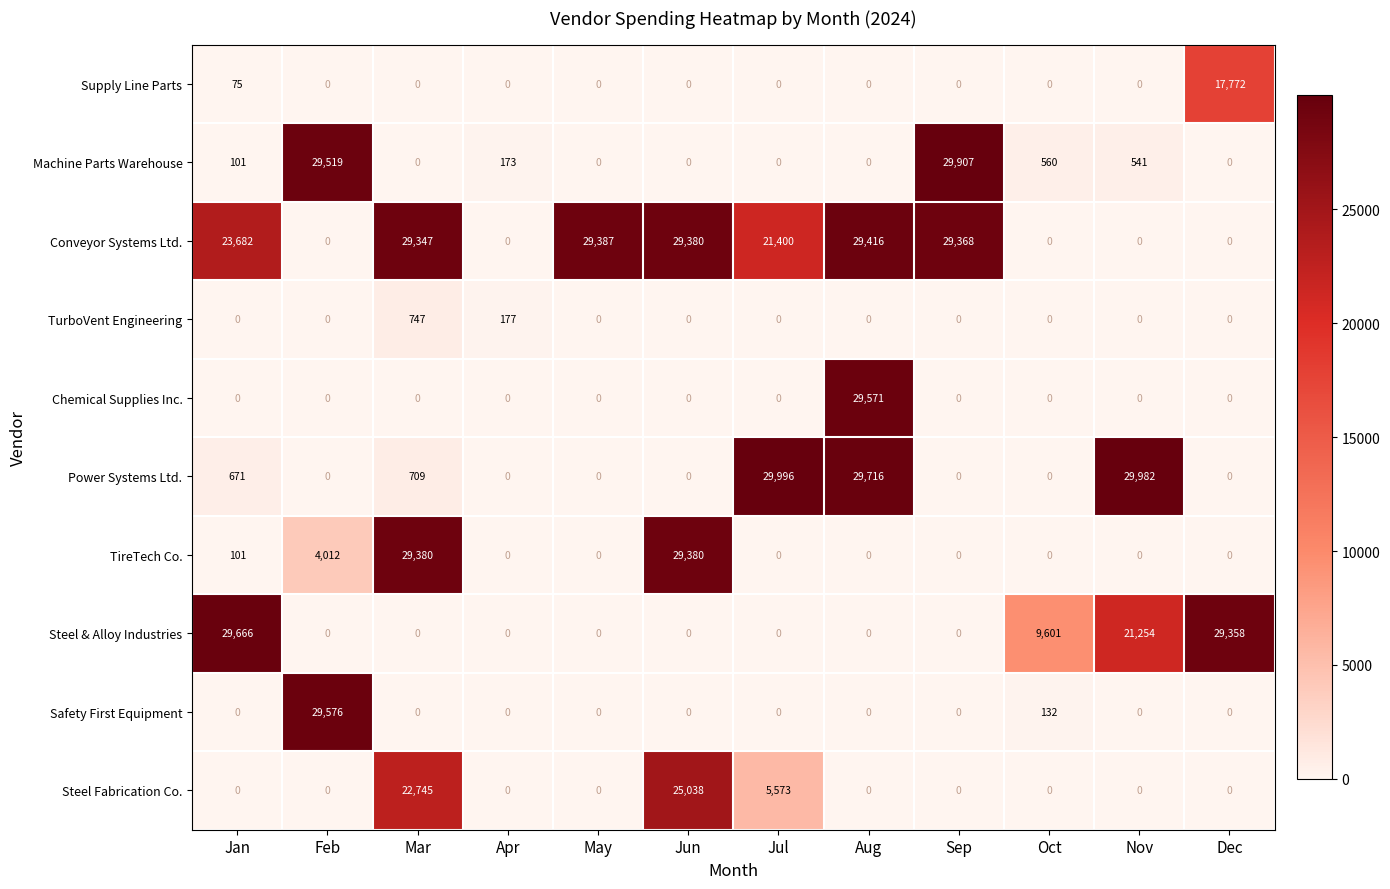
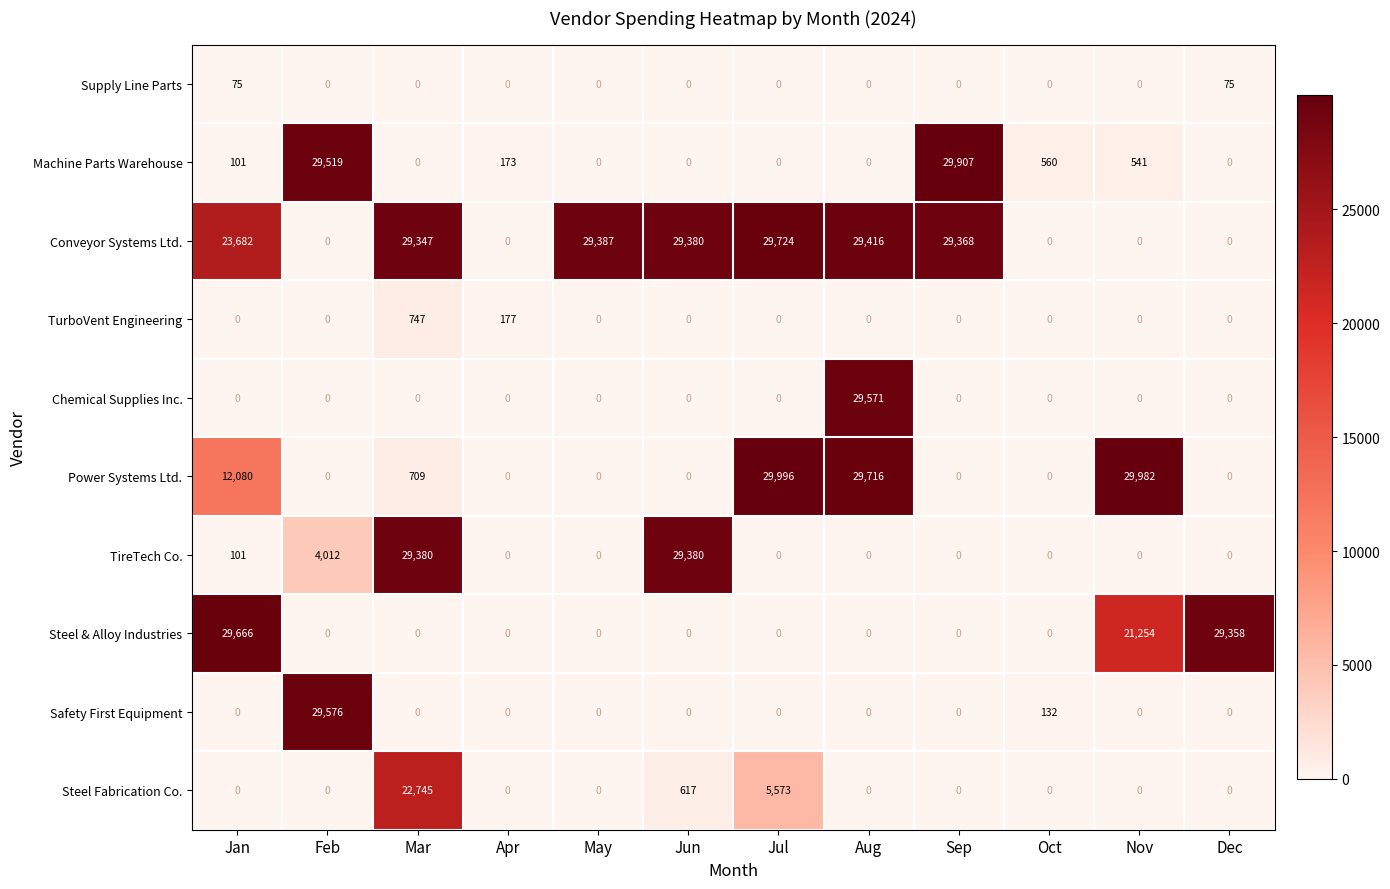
  {
    "Supply Line Parts": {
      "Jan": "75",
      "Feb": "0",
      "Mar": "0",
      "Apr": "0",
      "May": "0",
      "Jun": "0",
      "Jul": "0",
      "Aug": "0",
      "Sep": "0",
      "Oct": "0",
      "Nov": "0",
-     "Dec": "17,772"
+     "Dec": "75"
    },
    "Machine Parts Warehouse": {
      "Jan": "101",
      "Feb": "29,519",
      "Mar": "0",
      "Apr": "173",
      "May": "0",
      "Jun": "0",
      "Jul": "0",
      "Aug": "0",
      "Sep": "29,907",
      "Oct": "560",
      "Nov": "541",
      "Dec": "0"
    },
    "Conveyor Systems Ltd.": {
      "Jan": "23,682",
      "Feb": "0",
      "Mar": "29,347",
      "Apr": "0",
      "May": "29,387",
      "Jun": "29,380",
-     "Jul": "21,400",
+     "Jul": "29,724",
      "Aug": "29,416",
      "Sep": "29,368",
      "Oct": "0",
      "Nov": "0",
      "Dec": "0"
    },
    "TurboVent Engineering": {
      "Jan": "0",
      "Feb": "0",
      "Mar": "747",
      "Apr": "177",
      "May": "0",
      "Jun": "0",
      "Jul": "0",
      "Aug": "0",
      "Sep": "0",
      "Oct": "0",
      "Nov": "0",
      "Dec": "0"
    },
    "Chemical Supplies Inc.": {
      "Jan": "0",
      "Feb": "0",
      "Mar": "0",
      "Apr": "0",
      "May": "0",
      "Jun": "0",
      "Jul": "0",
      "Aug": "29,571",
      "Sep": "0",
      "Oct": "0",
      "Nov": "0",
      "Dec": "0"
    },
    "Power Systems Ltd.": {
-     "Jan": "671",
+     "Jan": "12,080",
      "Feb": "0",
      "Mar": "709",
      "Apr": "0",
      "May": "0",
      "Jun": "0",
      "Jul": "29,996",
      "Aug": "29,716",
      "Sep": "0",
      "Oct": "0",
      "Nov": "29,982",
      "Dec": "0"
    },
    "TireTech Co.": {
      "Jan": "101",
      "Feb": "4,012",
      "Mar": "29,380",
      "Apr": "0",
      "May": "0",
      "Jun": "29,380",
      "Jul": "0",
      "Aug": "0",
      "Sep": "0",
      "Oct": "0",
      "Nov": "0",
      "Dec": "0"
    },
    "Steel & Alloy Industries": {
      "Jan": "29,666",
      "Feb": "0",
      "Mar": "0",
      "Apr": "0",
      "May": "0",
      "Jun": "0",
      "Jul": "0",
      "Aug": "0",
      "Sep": "0",
-     "Oct": "9,601",
+     "Oct": "0",
      "Nov": "21,254",
      "Dec": "29,358"
    },
    "Safety First Equipment": {
      "Jan": "0",
      "Feb": "29,576",
      "Mar": "0",
      "Apr": "0",
      "May": "0",
      "Jun": "0",
      "Jul": "0",
      "Aug": "0",
      "Sep": "0",
      "Oct": "132",
      "Nov": "0",
      "Dec": "0"
    },
    "Steel Fabrication Co.": {
      "Jan": "0",
      "Feb": "0",
      "Mar": "22,745",
      "Apr": "0",
      "May": "0",
-     "Jun": "25,038",
+     "Jun": "617",
      "Jul": "5,573",
      "Aug": "0",
      "Sep": "0",
      "Oct": "0",
      "Nov": "0",
      "Dec": "0"
    }
  }
